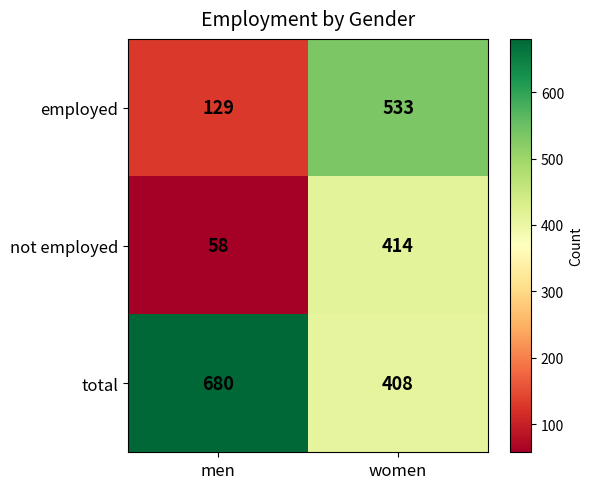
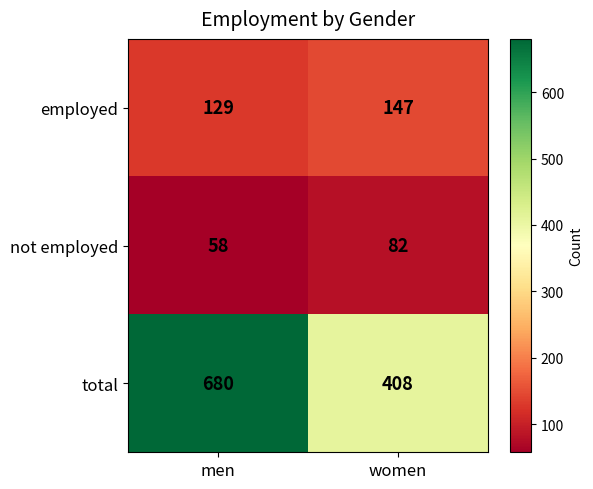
  {
    "employed": {
      "men": 129,
-     "women": 533
+     "women": 147
    },
    "not employed": {
      "men": 58,
-     "women": 414
+     "women": 82
    },
    "total": {
      "men": 680,
      "women": 408
    }
  }
